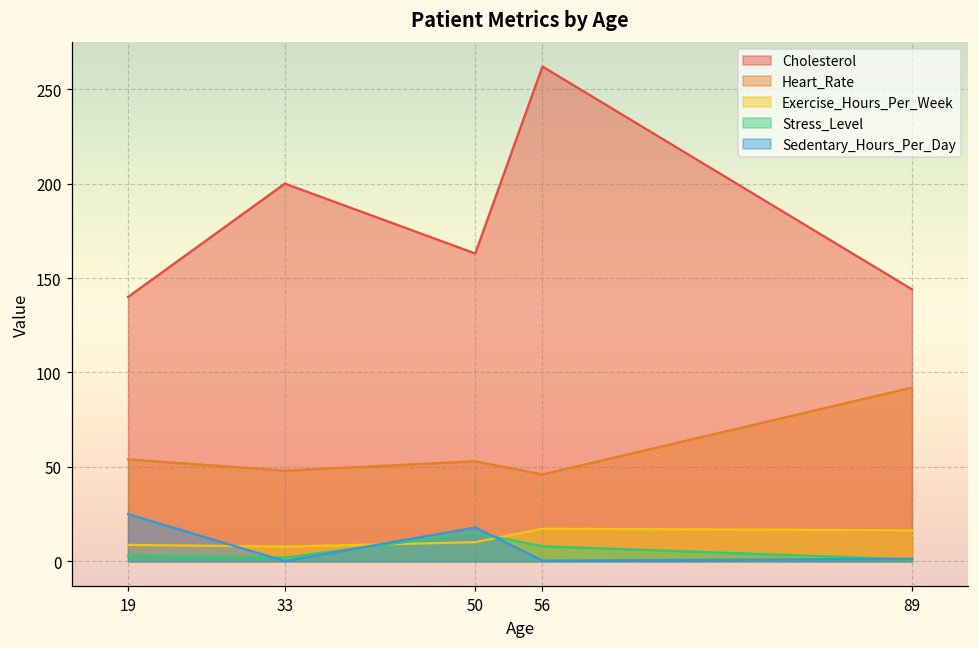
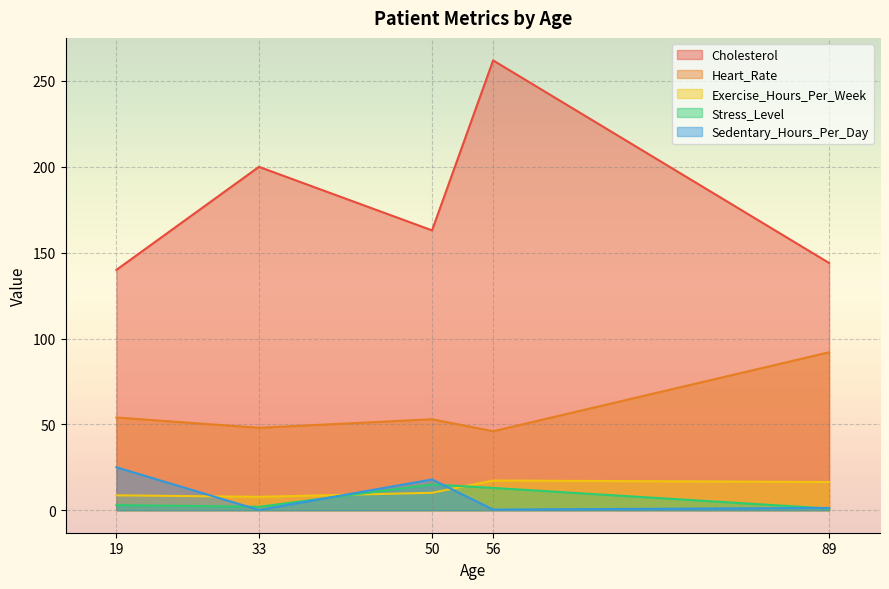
  {
    "Stress_Level": {
      "19": 3,
      "33": 2,
      "50": 15,
-     "56": 8
+     "56": 13
    },
    "Sedentary_Hours_Per_Day": {
      "19": 25,
      "33": 0,
      "50": 18,
      "56": 0
    }
  }
